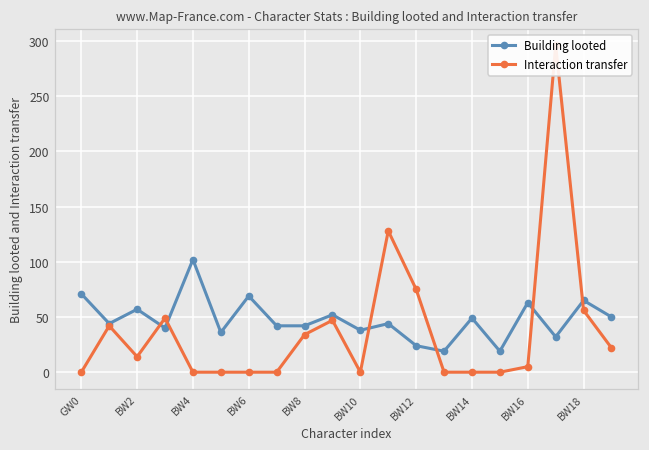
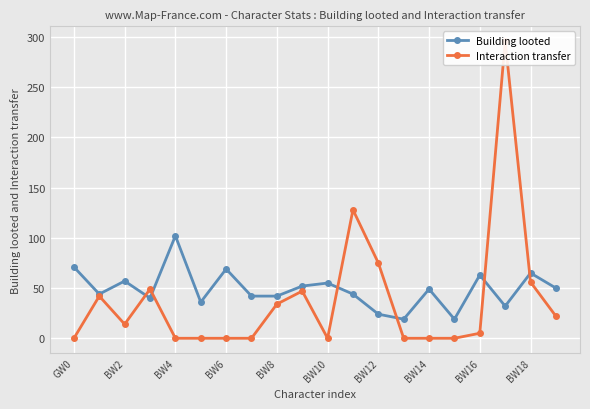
  {
    "Building looted": {
      "GW0": 71,
      "BW2": 57,
      "BW4": 102,
      "BW6": 69,
      "BW8": 42,
-     "BW10": 38,
+     "BW10": 55,
      "BW12": 24,
      "BW14": 49,
      "BW16": 63,
      "BW18": 65
    },
    "Interaction transfer": {
      "GW0": 0,
      "BW2": 14,
      "BW4": 0,
      "BW6": 0,
      "BW8": 34,
      "BW10": 0,
      "BW12": 75,
      "BW14": 0,
      "BW16": 5,
      "BW18": 56
    }
  }
